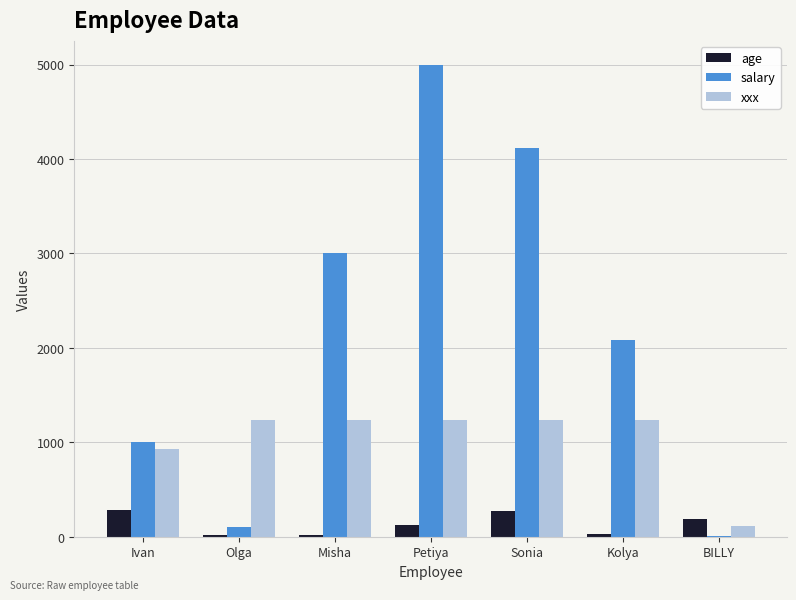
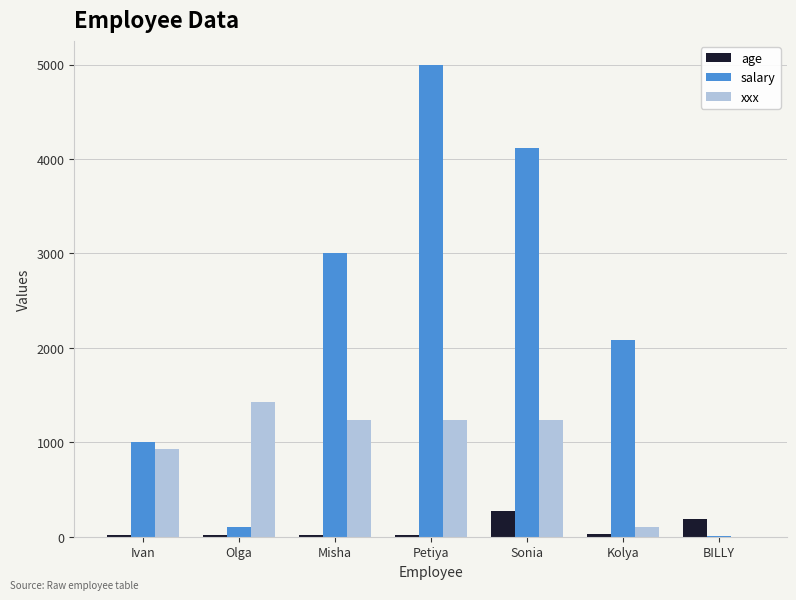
  {
    "age": {
-     "Ivan": 300,
-     "Petiya": 100,
+     "Ivan": 0,
+     "Petiya": 0,
      "Sonia": 300,
      "BILLY": 200
    },
    "salary": {
      "Ivan": 1000,
      "Olga": 100,
      "Misha": 3000,
      "Petiya": 5000,
      "Sonia": 4100,
      "Kolya": 2100
    },
    "xxx": {
      "Ivan": 900,
-     "Olga": 1200,
+     "Olga": 1400,
      "Misha": 1200,
      "Petiya": 1200,
      "Sonia": 1200,
-     "Kolya": 1200,
-     "BILLY": 100
+     "Kolya": 100,
+     "BILLY": 0
    }
  }
